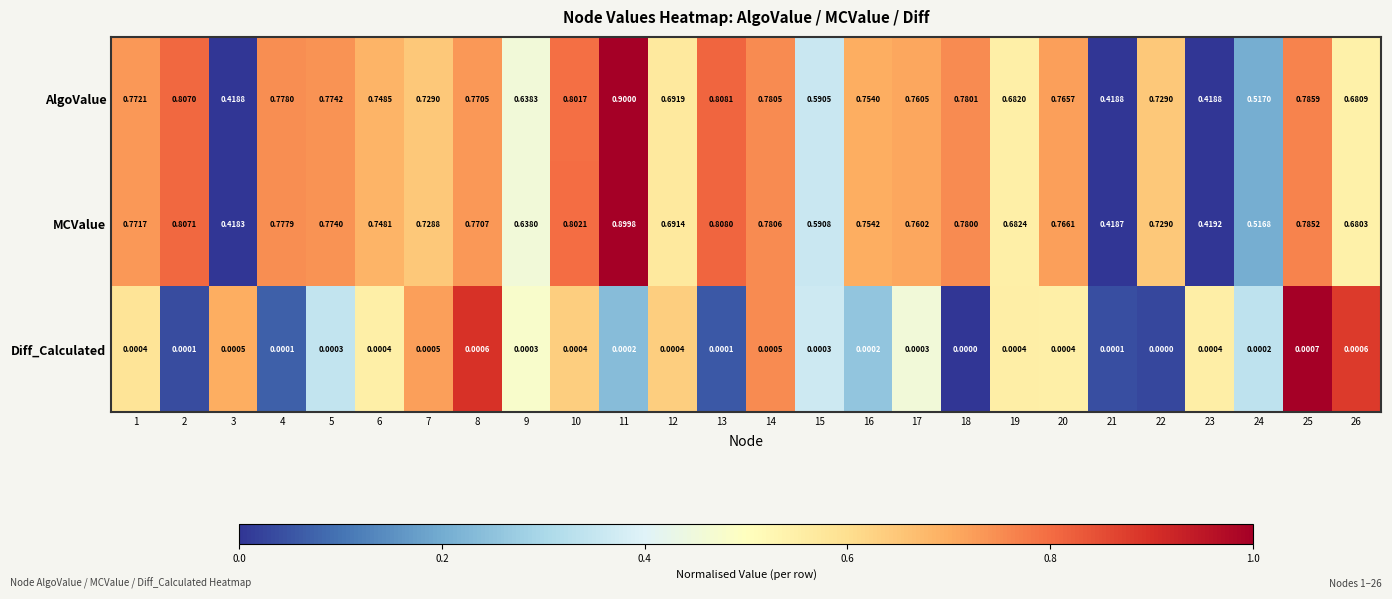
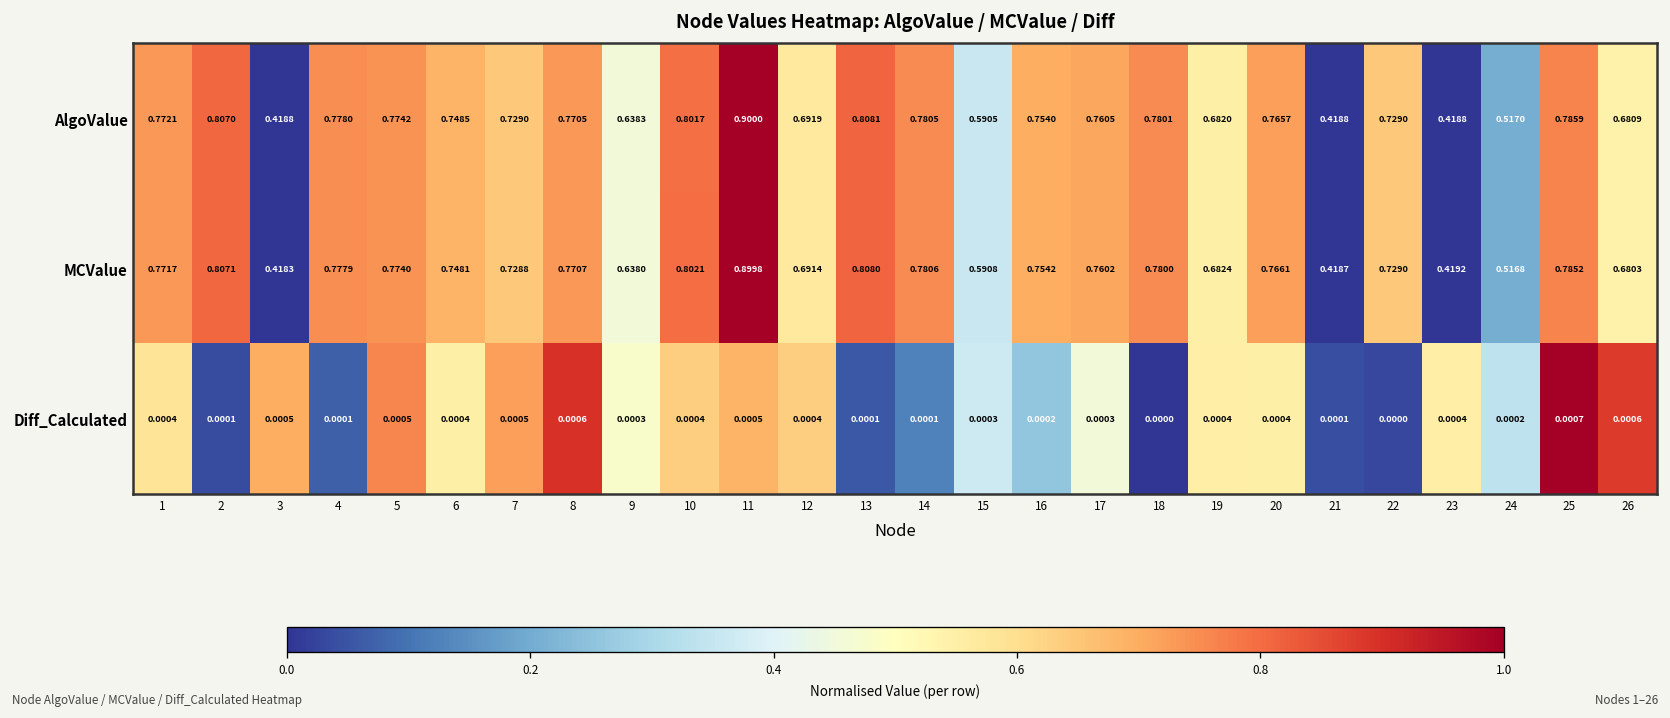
  {
    "AlgoValue": {
      "1": 0.7721,
      "2": 0.8070,
      "3": 0.4188,
      "4": 0.7780,
      "5": 0.7742,
      "6": 0.7485,
      "7": 0.7290,
      "8": 0.7705,
      "9": 0.6383,
      "10": 0.8017,
      "11": 0.9000,
      "12": 0.6919,
      "13": 0.8081,
      "14": 0.7805,
      "15": 0.5905,
      "16": 0.7540,
      "17": 0.7605,
      "18": 0.7801,
      "19": 0.6820,
      "20": 0.7657,
      "21": 0.4188,
      "22": 0.7290,
      "23": 0.4188,
      "24": 0.5170,
      "25": 0.7859,
      "26": 0.6809
    },
    "MCValue": {
      "1": 0.7717,
      "2": 0.8071,
      "3": 0.4183,
      "4": 0.7779,
      "5": 0.7740,
      "6": 0.7481,
      "7": 0.7288,
      "8": 0.7707,
      "9": 0.6380,
      "10": 0.8021,
      "11": 0.8998,
      "12": 0.6914,
      "13": 0.8080,
      "14": 0.7806,
      "15": 0.5908,
      "16": 0.7542,
      "17": 0.7602,
      "18": 0.7800,
      "19": 0.6824,
      "20": 0.7661,
      "21": 0.4187,
      "22": 0.7290,
      "23": 0.4192,
      "24": 0.5168,
      "25": 0.7852,
      "26": 0.6803
    },
    "Diff_Calculated": {
      "1": 0.0004,
      "2": 0.0001,
      "3": 0.0005,
      "4": 0.0001,
-     "5": 0.0003,
+     "5": 0.0005,
      "6": 0.0004,
      "7": 0.0005,
      "8": 0.0006,
      "9": 0.0003,
      "10": 0.0004,
-     "11": 0.0002,
+     "11": 0.0005,
      "12": 0.0004,
      "13": 0.0001,
-     "14": 0.0005,
+     "14": 0.0001,
      "15": 0.0003,
      "16": 0.0002,
      "17": 0.0003,
      "18": 0.0000,
      "19": 0.0004,
      "20": 0.0004,
      "21": 0.0001,
      "22": 0.0000,
      "23": 0.0004,
      "24": 0.0002,
      "25": 0.0007,
      "26": 0.0006
    }
  }
